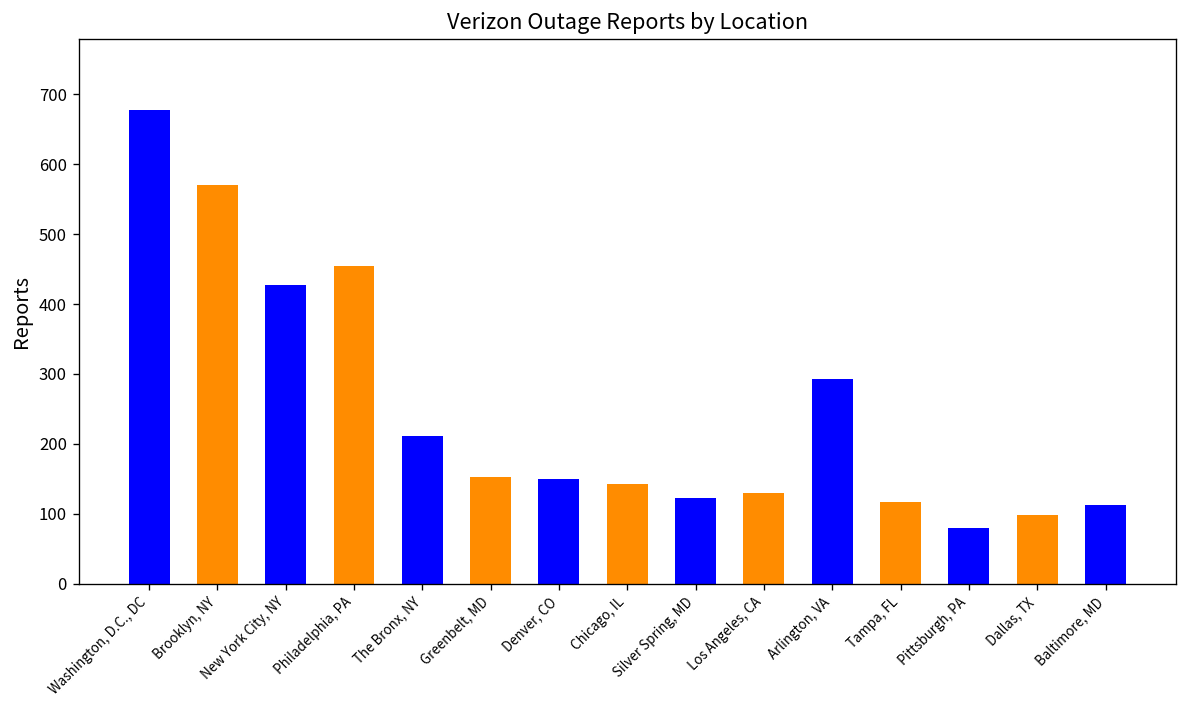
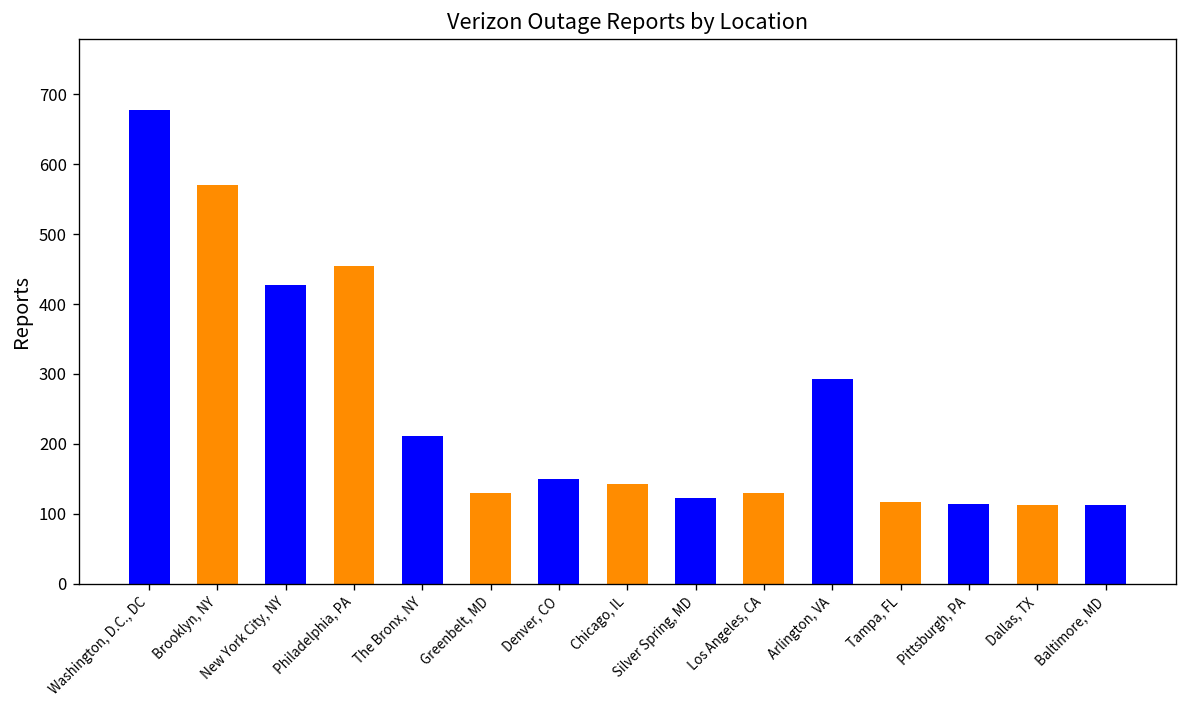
  {
    "Washington, D.C., DC": 680,
    "Brooklyn, NY": 570,
    "New York City, NY": 430,
    "Philadelphia, PA": 450,
    "The Bronx, NY": 210,
-   "Greenbelt, MD": 150,
+   "Greenbelt, MD": 130,
    "Denver, CO": 150,
    "Chicago, IL": 140,
    "Silver Spring, MD": 120,
    "Los Angeles, CA": 130,
    "Arlington, VA": 290,
    "Tampa, FL": 120,
-   "Pittsburgh, PA": 80,
-   "Dallas, TX": 100,
+   "Pittsburgh, PA": 110,
+   "Dallas, TX": 110,
    "Baltimore, MD": 110
  }
